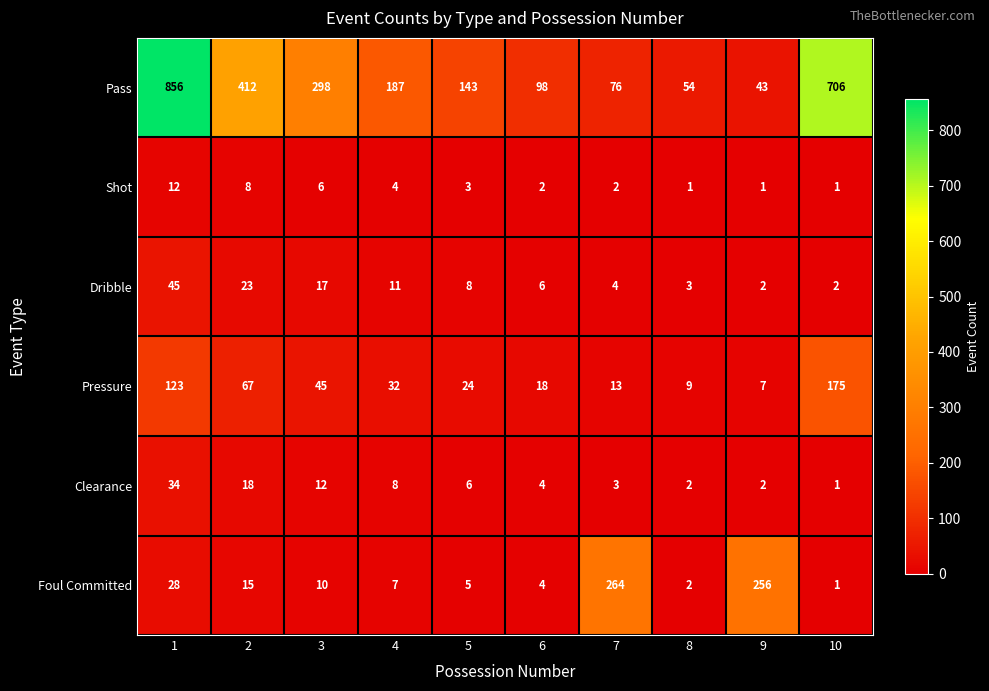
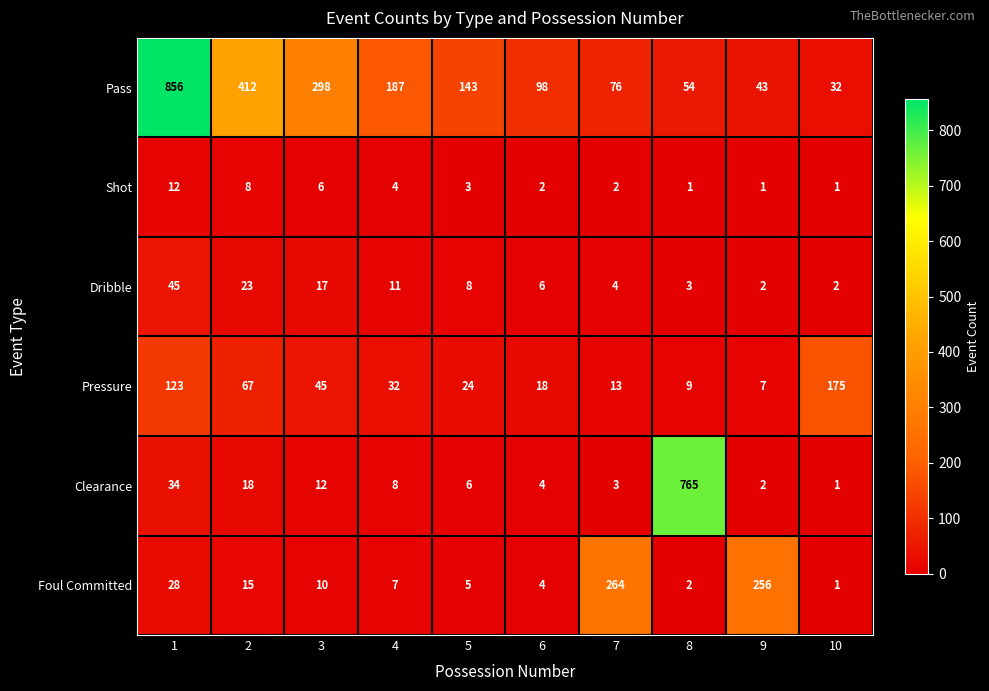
  {
    "Pass": {
      "1": 856,
      "2": 412,
      "3": 298,
      "4": 187,
      "5": 143,
      "6": 98,
      "7": 76,
      "8": 54,
      "9": 43,
-     "10": 706
+     "10": 32
    },
    "Shot": {
      "1": 12,
      "2": 8,
      "3": 6,
      "4": 4,
      "5": 3,
      "6": 2,
      "7": 2,
      "8": 1,
      "9": 1,
      "10": 1
    },
    "Dribble": {
      "1": 45,
      "2": 23,
      "3": 17,
      "4": 11,
      "5": 8,
      "6": 6,
      "7": 4,
      "8": 3,
      "9": 2,
      "10": 2
    },
    "Pressure": {
      "1": 123,
      "2": 67,
      "3": 45,
      "4": 32,
      "5": 24,
      "6": 18,
      "7": 13,
      "8": 9,
      "9": 7,
      "10": 175
    },
    "Clearance": {
      "1": 34,
      "2": 18,
      "3": 12,
      "4": 8,
      "5": 6,
      "6": 4,
      "7": 3,
-     "8": 2,
+     "8": 765,
      "9": 2,
      "10": 1
    },
    "Foul Committed": {
      "1": 28,
      "2": 15,
      "3": 10,
      "4": 7,
      "5": 5,
      "6": 4,
      "7": 264,
      "8": 2,
      "9": 256,
      "10": 1
    }
  }
